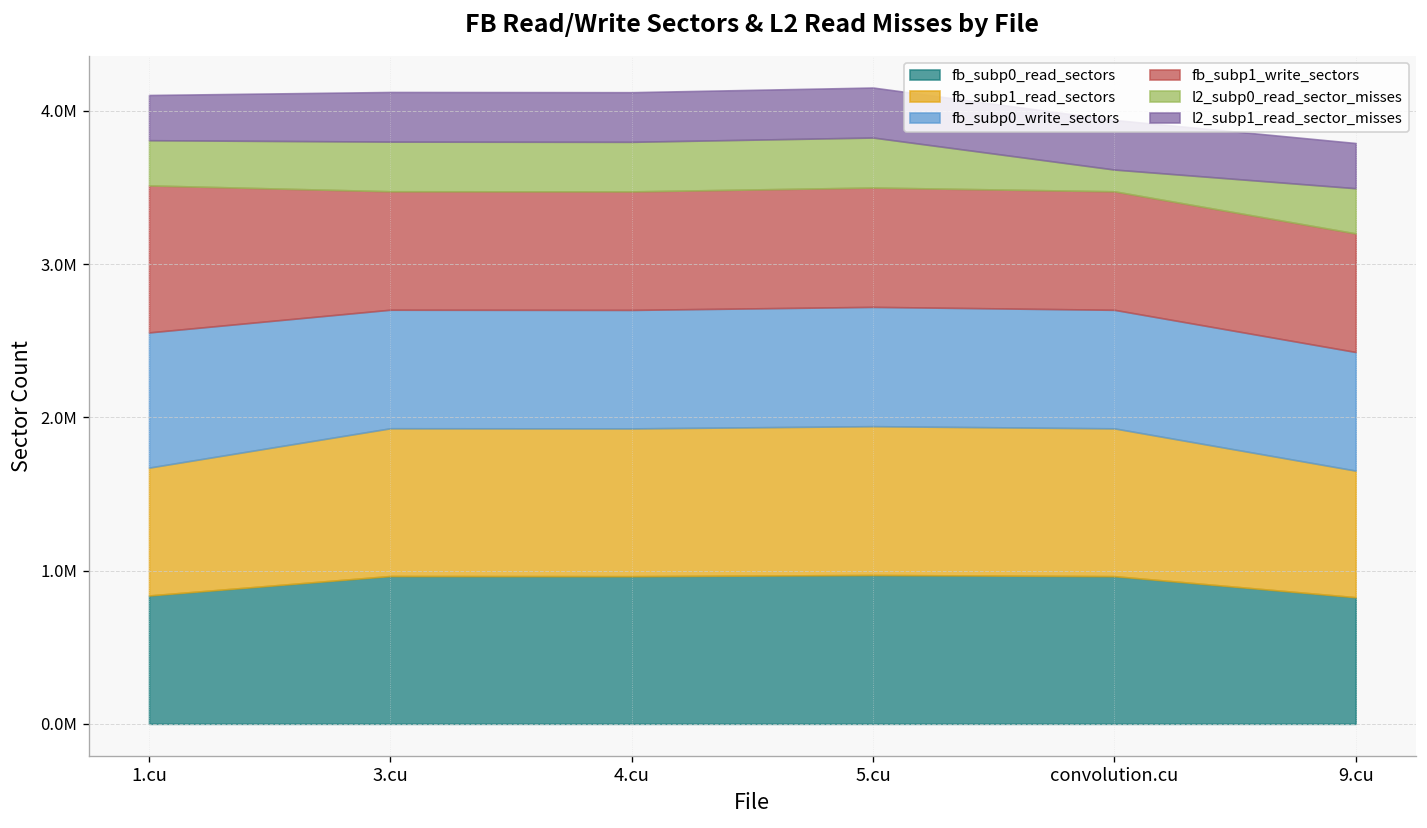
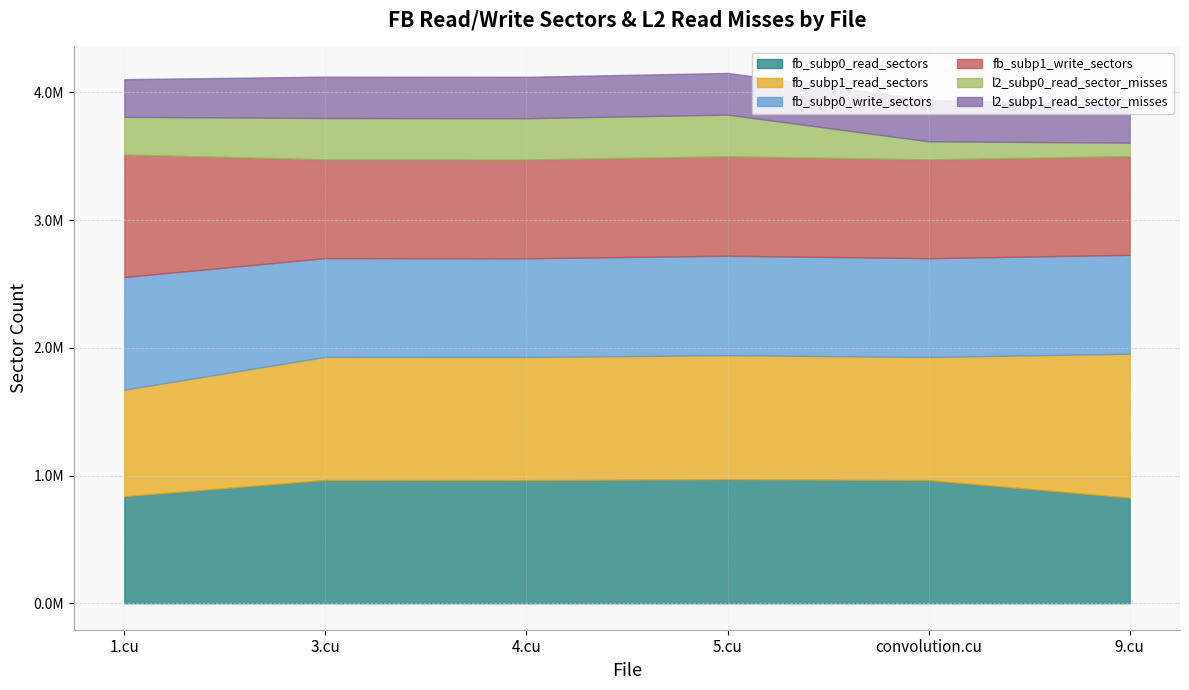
  {
    "fb_subp0_read_sectors": {
      "1.cu": 840000,
      "3.cu": 960000,
      "4.cu": 960000,
      "5.cu": 970000,
      "convolution.cu": 960000,
      "9.cu": 830000
    },
    "fb_subp1_read_sectors": {
      "1.cu": 830000,
      "3.cu": 960000,
      "4.cu": 960000,
      "5.cu": 970000,
      "convolution.cu": 960000,
-     "9.cu": 830000
+     "9.cu": 1130000
    },
    "fb_subp0_write_sectors": {
      "1.cu": 880000,
      "3.cu": 770000,
      "4.cu": 770000,
      "5.cu": 780000,
      "convolution.cu": 770000,
      "9.cu": 770000
    },
    "fb_subp1_write_sectors": {
      "1.cu": 960000,
      "3.cu": 770000,
      "4.cu": 770000,
      "5.cu": 780000,
      "convolution.cu": 770000,
      "9.cu": 770000
    },
    "l2_subp0_read_sector_misses": {
      "1.cu": 290000,
      "3.cu": 320000,
      "4.cu": 320000,
      "5.cu": 330000,
      "convolution.cu": 140000,
-     "9.cu": 290000
+     "9.cu": 110000
    },
    "l2_subp1_read_sector_misses": {
      "1.cu": 300000,
      "3.cu": 320000,
      "4.cu": 320000,
      "5.cu": 330000
    }
  }
